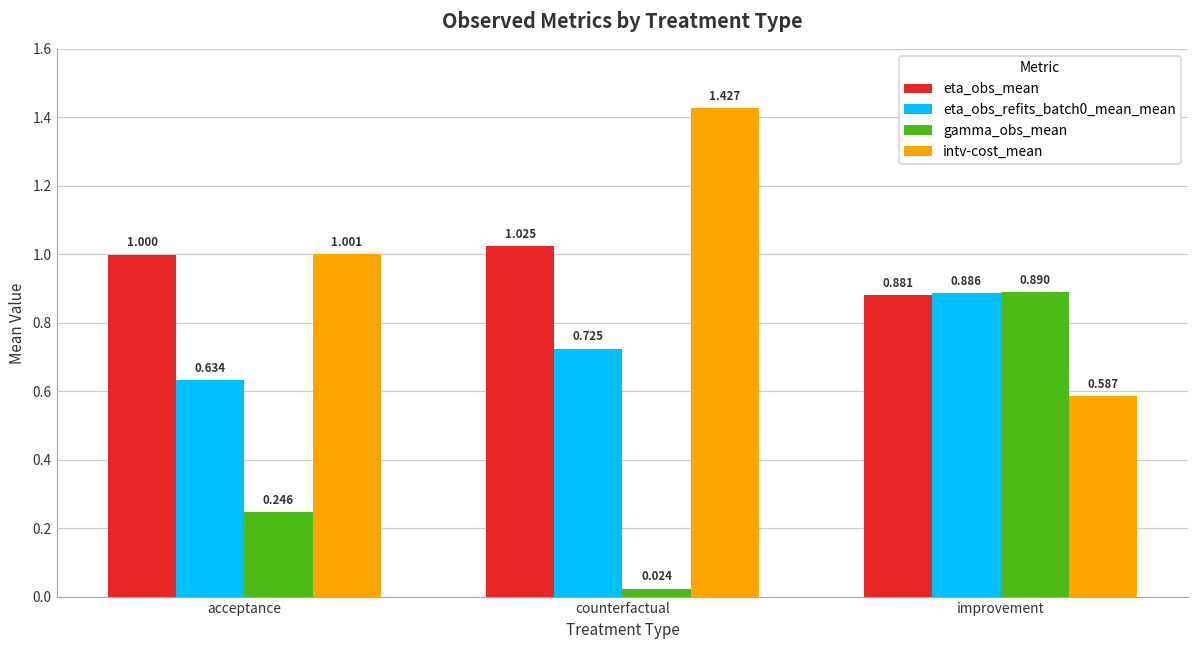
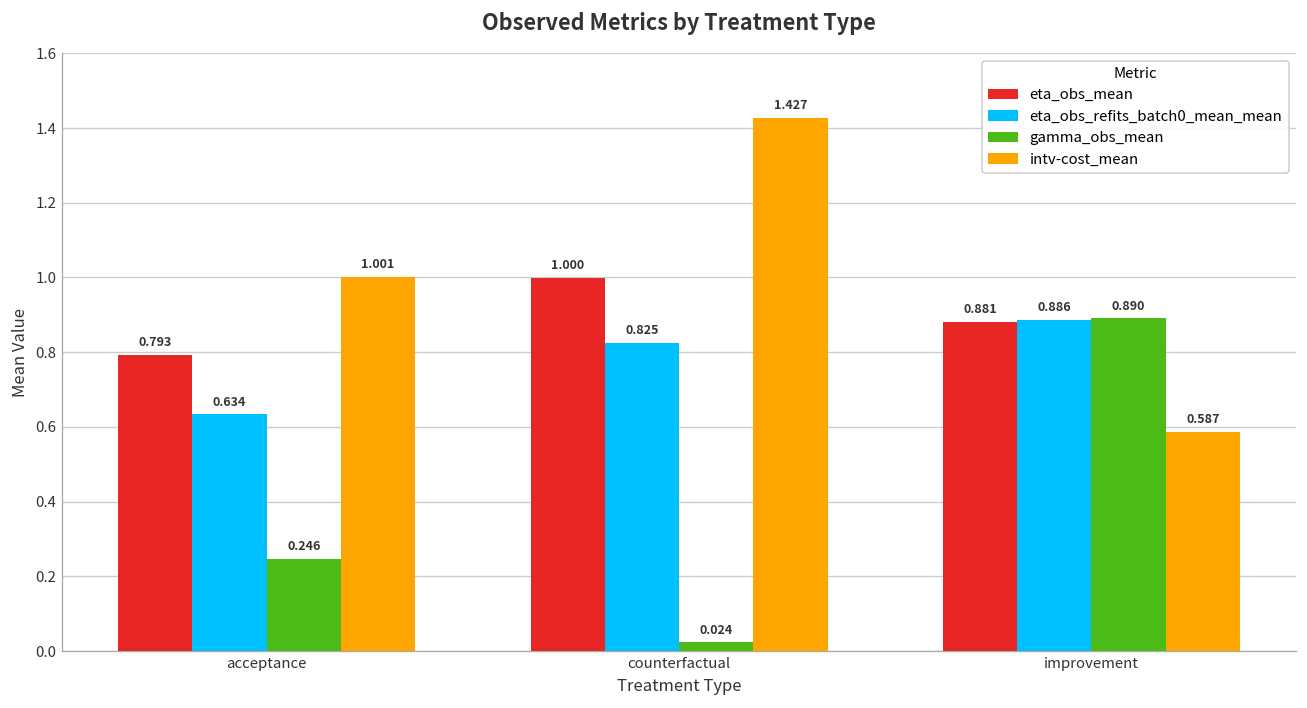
  {
    "eta_obs_mean": {
-     "acceptance": 1.000,
-     "counterfactual": 1.025,
+     "acceptance": 0.793,
+     "counterfactual": 1.000,
      "improvement": 0.881
    },
    "eta_obs_refits_batch0_mean_mean": {
      "acceptance": 0.634,
-     "counterfactual": 0.725,
+     "counterfactual": 0.825,
      "improvement": 0.886
    },
    "gamma_obs_mean": {
      "acceptance": 0.246,
      "counterfactual": 0.024,
      "improvement": 0.890
    },
    "intv-cost_mean": {
      "acceptance": 1.001,
      "counterfactual": 1.427,
      "improvement": 0.587
    }
  }
